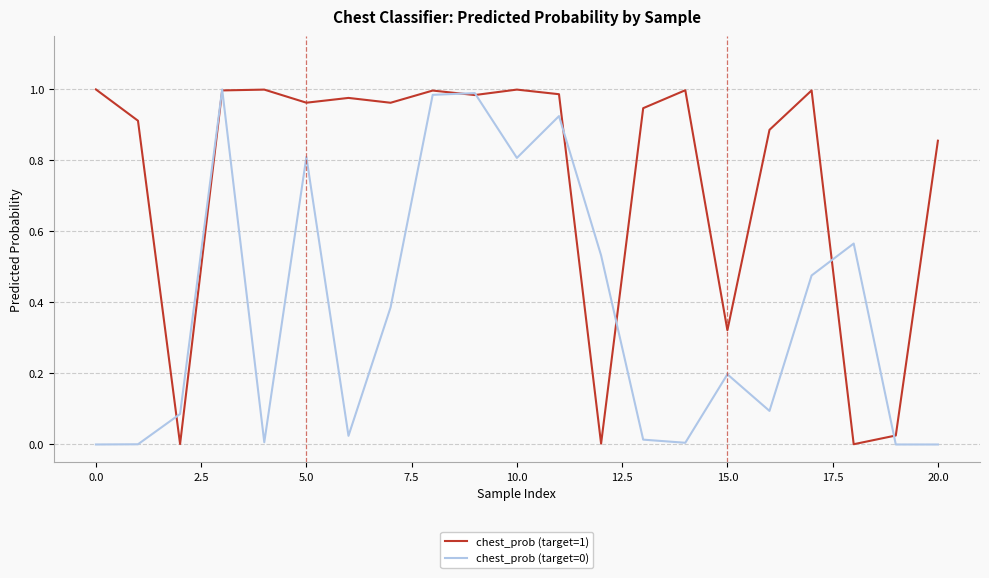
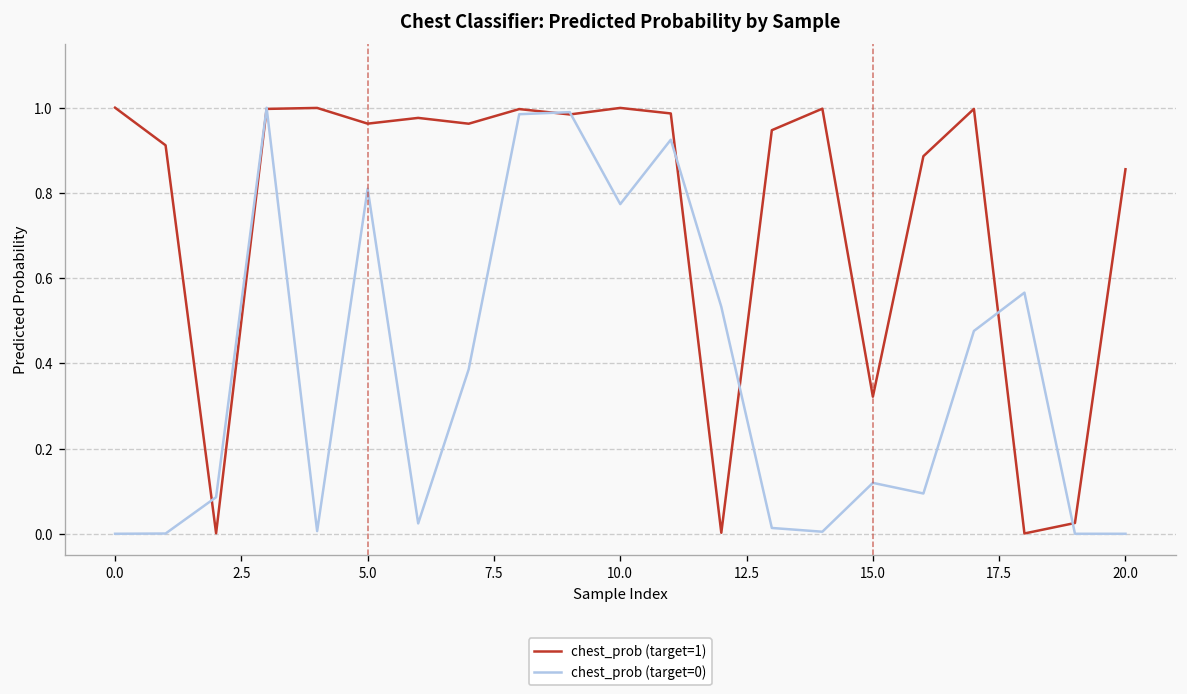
  {
    "chest_prob (target=1)": {
      "0.0": 1.00,
      "5.0": 0.96,
      "10.0": 1.00,
      "15.0": 0.32,
      "20.0": 0.86
    },
    "chest_prob (target=0)": {
      "0.0": 0.00,
      "5.0": 0.81,
-     "10.0": 0.81,
-     "15.0": 0.20,
+     "10.0": 0.77,
+     "15.0": 0.12,
      "20.0": 0.00
    }
  }
